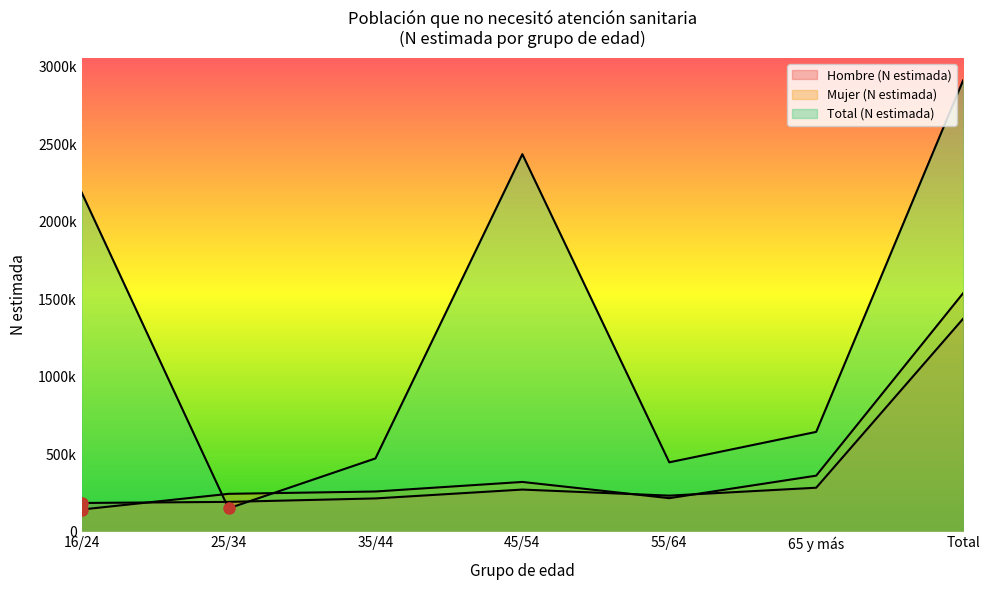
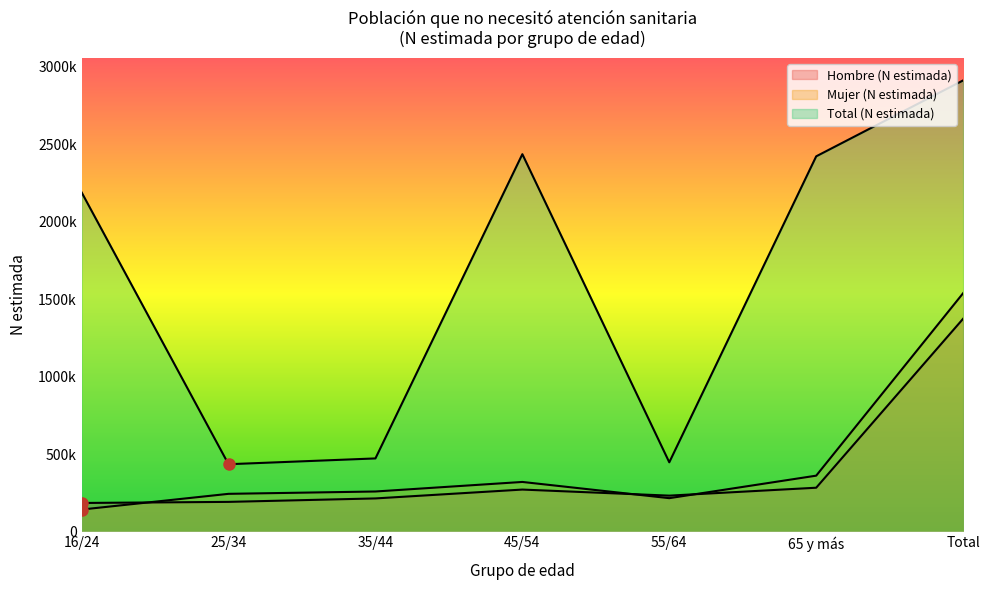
  {
    "Total (N estimada)": {
      "16/24": 2190000,
-     "25/34": 150000,
+     "25/34": 430000,
      "35/44": 470000,
      "45/54": 2440000,
      "55/64": 450000,
-     "65 y más": 640000,
+     "65 y más": 2420000,
      "Total": 2910000
    }
  }
